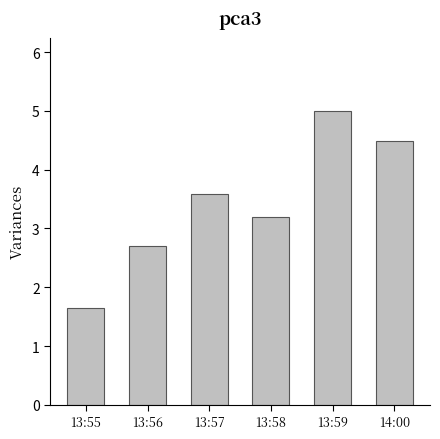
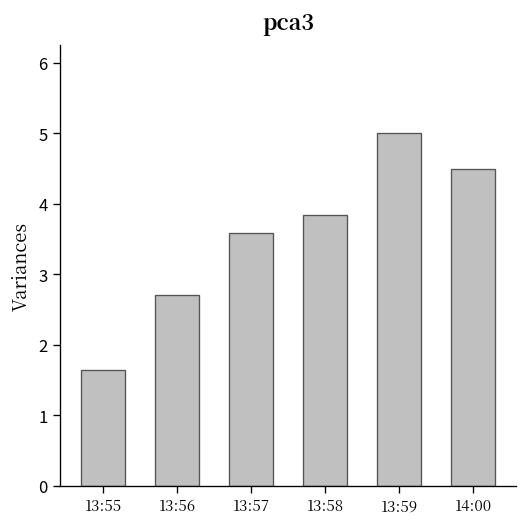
  {
    "13:55": 1.6,
    "13:56": 2.7,
    "13:57": 3.6,
-   "13:58": 3.2,
+   "13:58": 3.8,
    "13:59": 5.0,
    "14:00": 4.5
  }
